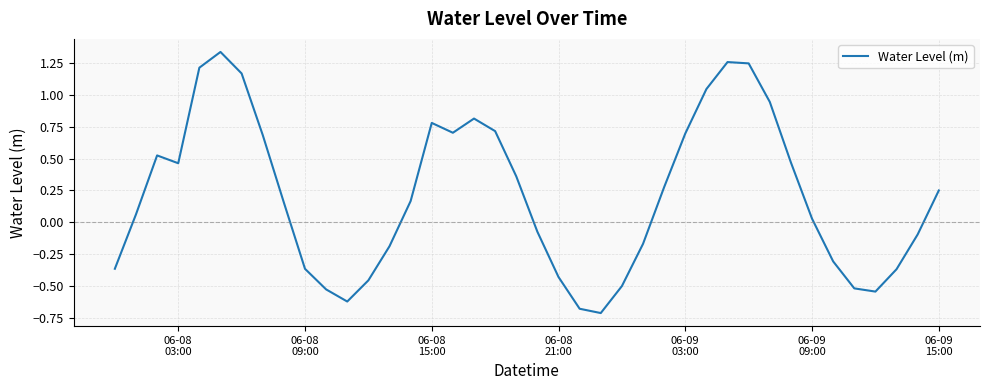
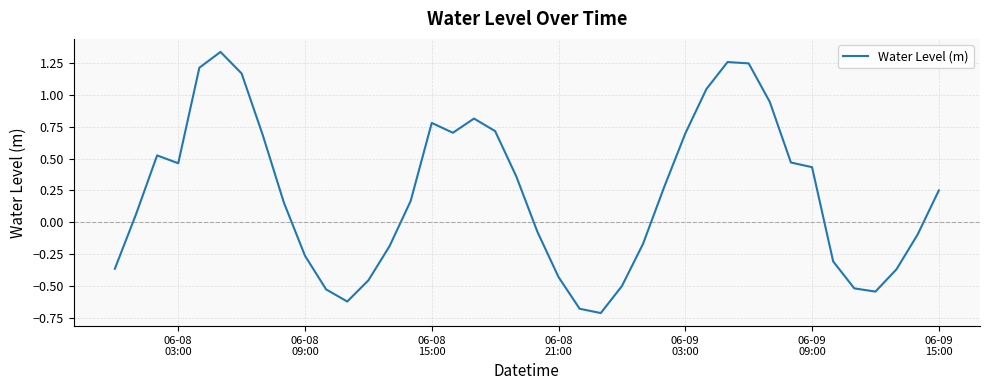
  {
    "06-08 03:00": 0.46,
-   "06-08 09:00": -0.36,
+   "06-08 09:00": -0.26,
    "06-08 15:00": 0.78,
    "06-08 21:00": -0.43,
    "06-09 03:00": 0.70,
-   "06-09 09:00": 0.03,
+   "06-09 09:00": 0.43,
    "06-09 15:00": 0.25
  }
